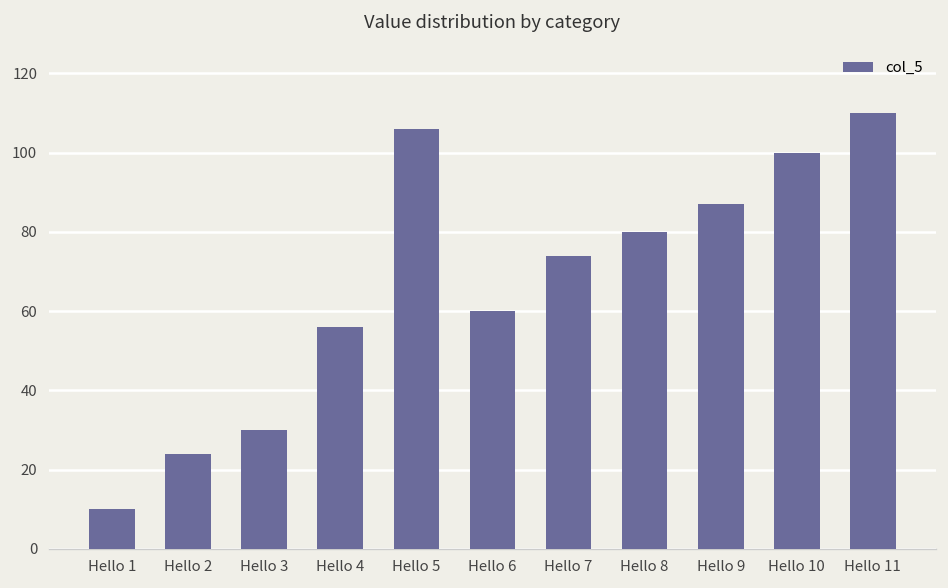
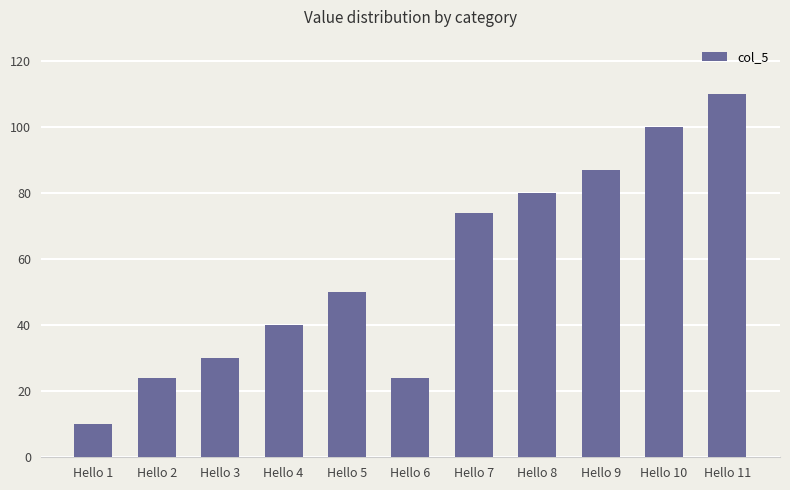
  {
    "Hello 1": 10,
    "Hello 2": 24,
    "Hello 3": 30,
-   "Hello 4": 56,
-   "Hello 5": 106,
-   "Hello 6": 60,
+   "Hello 4": 40,
+   "Hello 5": 50,
+   "Hello 6": 24,
    "Hello 7": 74,
    "Hello 8": 80,
    "Hello 9": 87,
    "Hello 10": 100,
    "Hello 11": 110
  }
